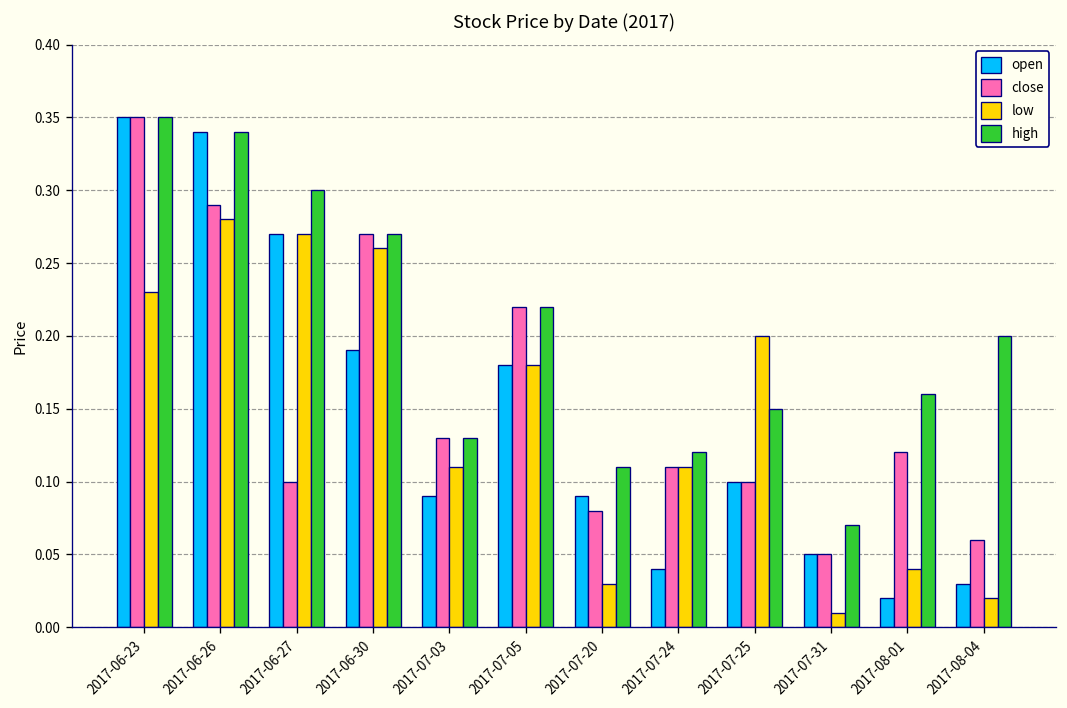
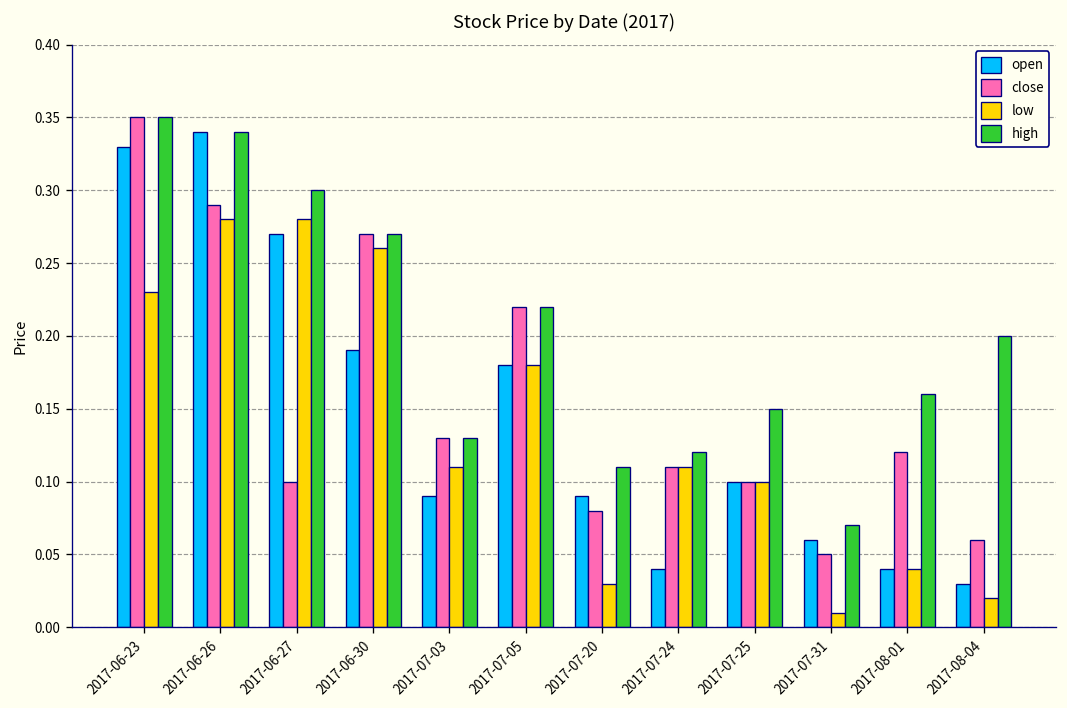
  {
    "open": {
-     "2017-06-23": 0.35,
+     "2017-06-23": 0.33,
      "2017-06-26": 0.34,
      "2017-06-27": 0.27,
      "2017-06-30": 0.19,
      "2017-07-03": 0.09,
      "2017-07-05": 0.18,
      "2017-07-20": 0.09,
      "2017-07-24": 0.04,
      "2017-07-25": 0.10,
-     "2017-07-31": 0.05,
-     "2017-08-01": 0.02,
+     "2017-07-31": 0.06,
+     "2017-08-01": 0.04,
      "2017-08-04": 0.03
    },
    "close": {
      "2017-06-23": 0.35,
      "2017-06-26": 0.29,
      "2017-06-27": 0.10,
      "2017-06-30": 0.27,
      "2017-07-03": 0.13,
      "2017-07-05": 0.22,
      "2017-07-20": 0.08,
      "2017-07-24": 0.11,
      "2017-07-25": 0.10,
      "2017-07-31": 0.05,
      "2017-08-01": 0.12,
      "2017-08-04": 0.06
    },
    "low": {
      "2017-06-23": 0.23,
      "2017-06-26": 0.28,
-     "2017-06-27": 0.27,
+     "2017-06-27": 0.28,
      "2017-06-30": 0.26,
      "2017-07-03": 0.11,
      "2017-07-05": 0.18,
      "2017-07-20": 0.03,
      "2017-07-24": 0.11,
-     "2017-07-25": 0.2,
+     "2017-07-25": 0.1,
      "2017-07-31": 0.01,
      "2017-08-01": 0.04,
      "2017-08-04": 0.02
    },
    "high": {
      "2017-06-23": 0.35,
      "2017-06-26": 0.34,
      "2017-06-27": 0.30,
      "2017-06-30": 0.27,
      "2017-07-03": 0.13,
      "2017-07-05": 0.22,
      "2017-07-20": 0.11,
      "2017-07-24": 0.12,
      "2017-07-25": 0.15,
      "2017-07-31": 0.07,
      "2017-08-01": 0.16,
      "2017-08-04": 0.20
    }
  }
